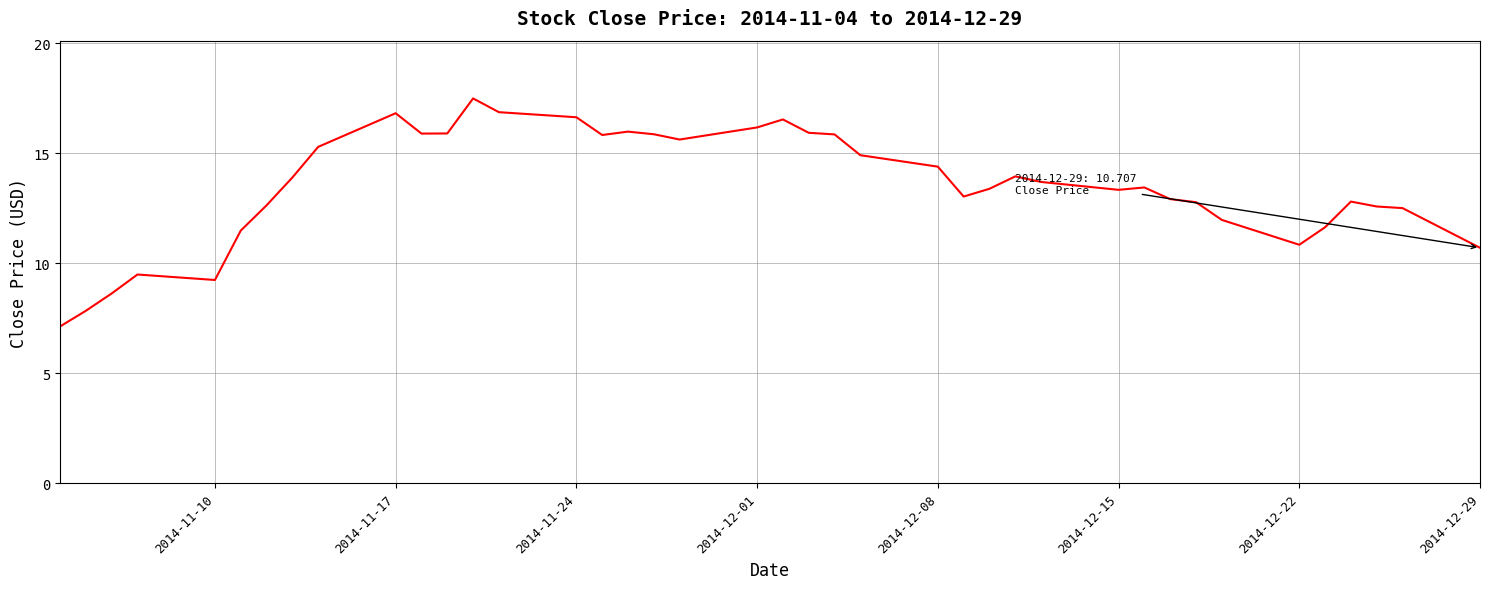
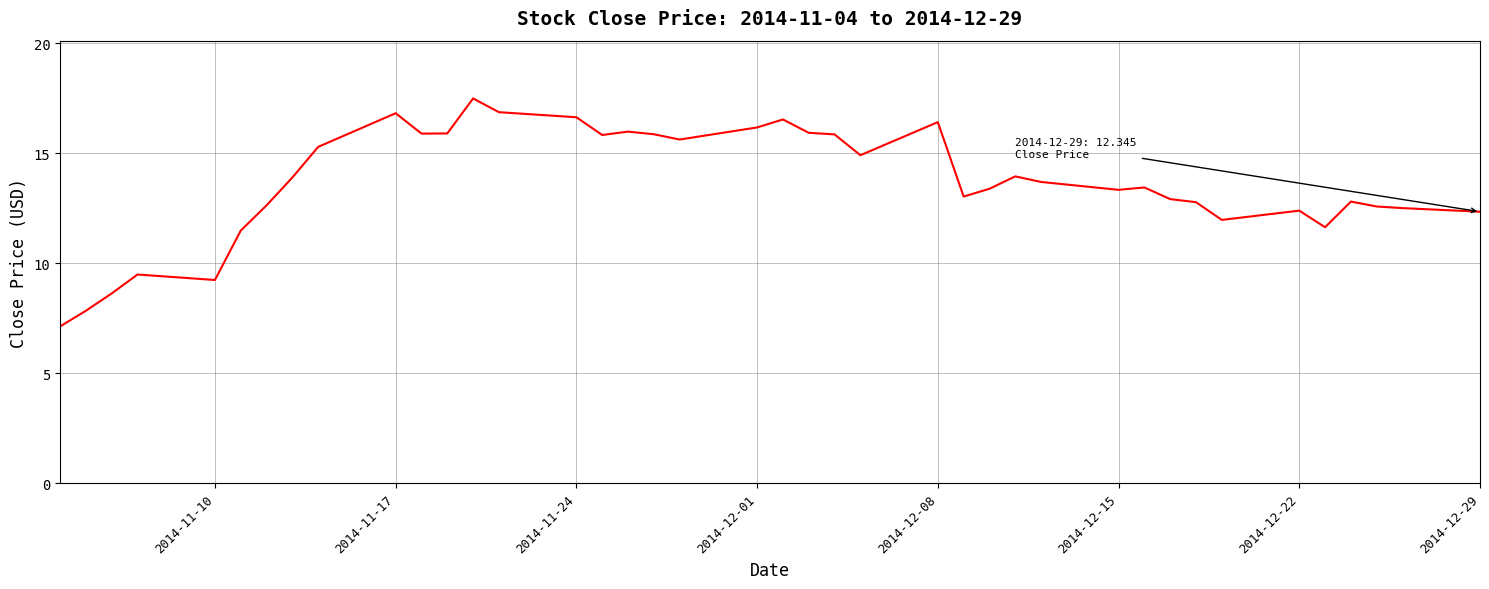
  {
-   "2014-12-08": 14.4,
-   "2014-12-22": 10.8,
-   "2014-12-29": 10.707
+   "2014-12-08": 16.4,
+   "2014-12-22": 12.4,
+   "2014-12-29": 12.345
  }
